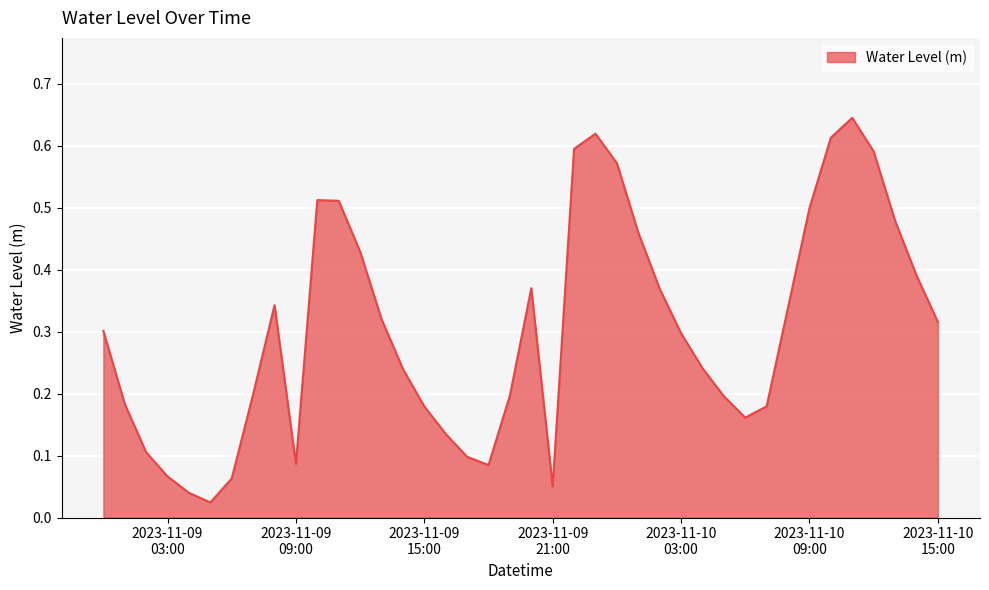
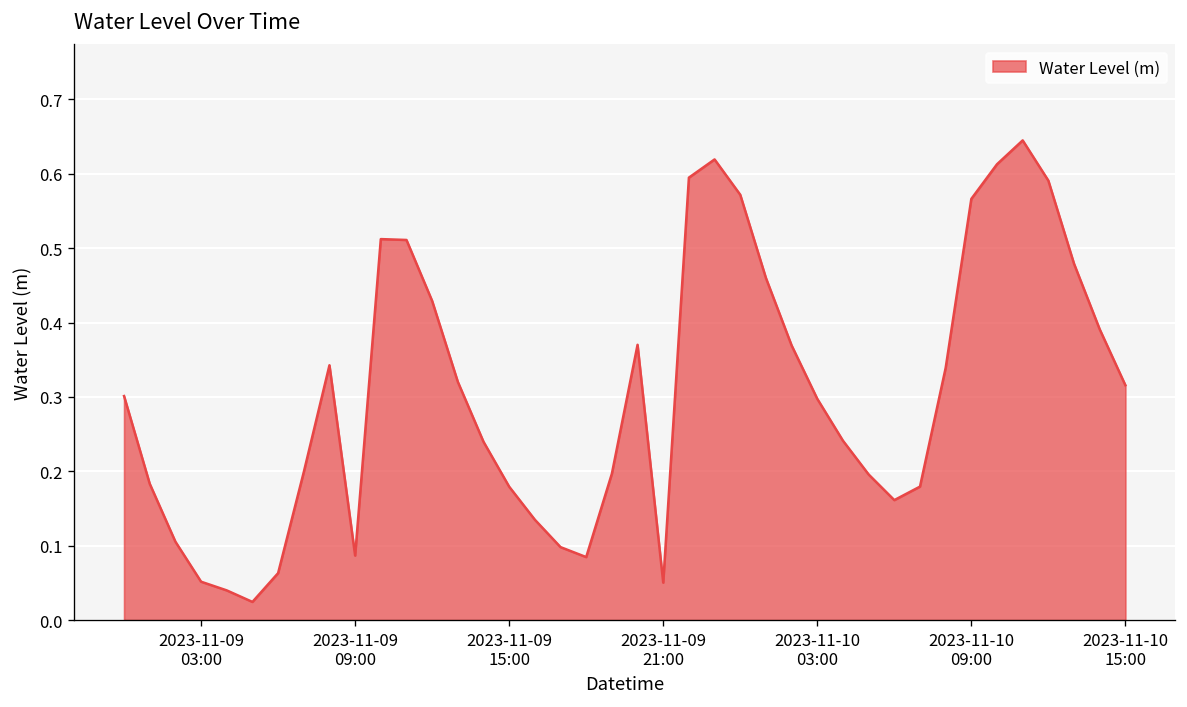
  {
-   "2023-11-09 03:00": 0.07,
+   "2023-11-09 03:00": 0.05,
    "2023-11-09 09:00": 0.09,
    "2023-11-09 15:00": 0.18,
    "2023-11-09 21:00": 0.05,
    "2023-11-10 03:00": 0.30,
-   "2023-11-10 09:00": 0.50,
+   "2023-11-10 09:00": 0.57,
    "2023-11-10 15:00": 0.32
  }
